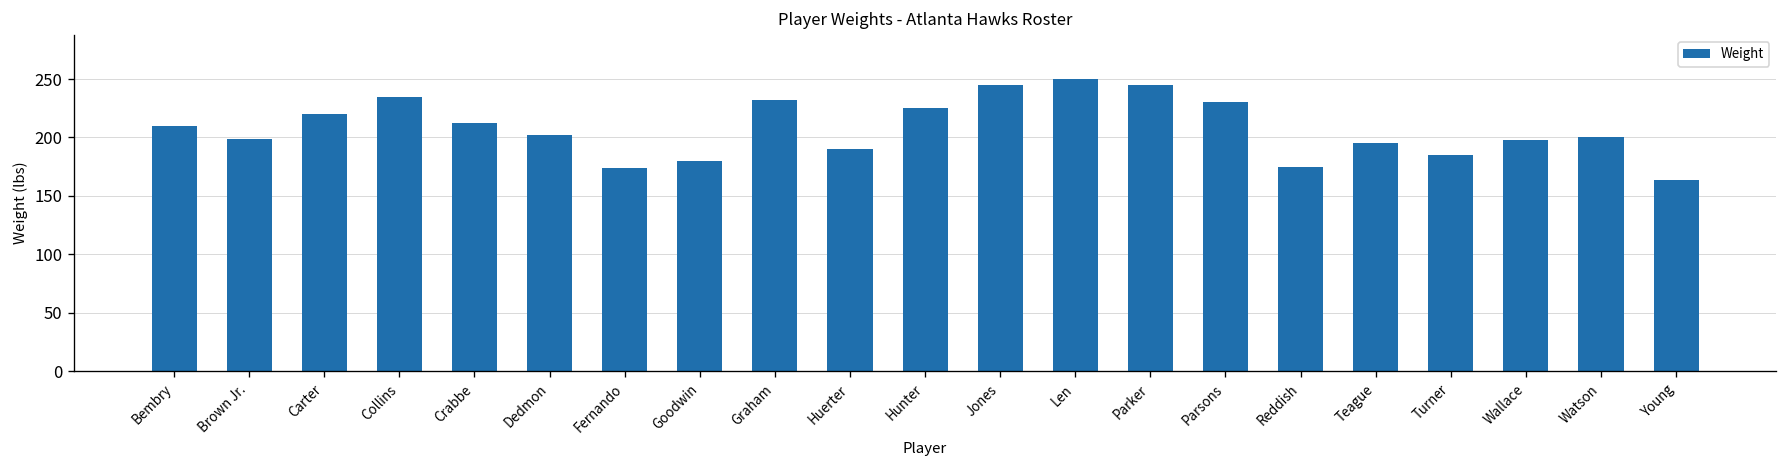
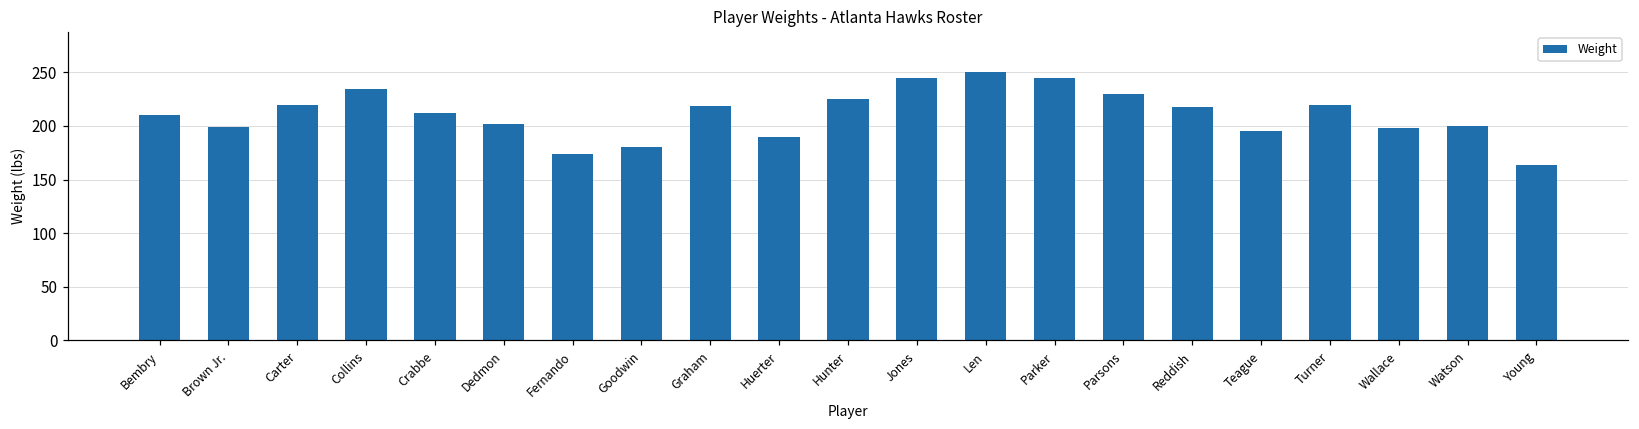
  {
    "Bembry": 210,
    "Brown Jr.": 200,
    "Carter": 220,
    "Collins": 240,
    "Crabbe": 210,
    "Dedmon": 200,
    "Fernando": 170,
    "Goodwin": 180,
-   "Graham": 230,
+   "Graham": 220,
    "Huerter": 190,
    "Hunter": 230,
    "Jones": 250,
    "Len": 250,
    "Parker": 250,
    "Parsons": 230,
-   "Reddish": 180,
+   "Reddish": 220,
    "Teague": 200,
-   "Turner": 190,
+   "Turner": 220,
    "Wallace": 200,
    "Watson": 200,
    "Young": 160
  }
